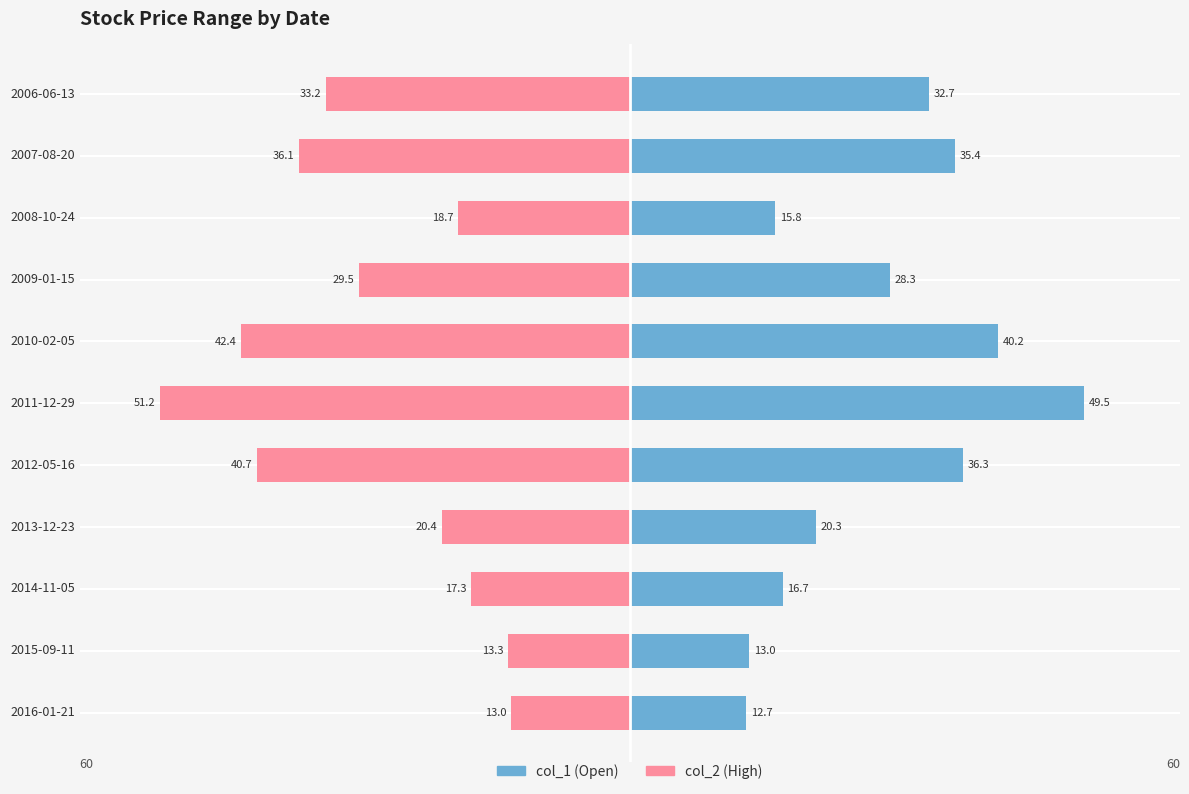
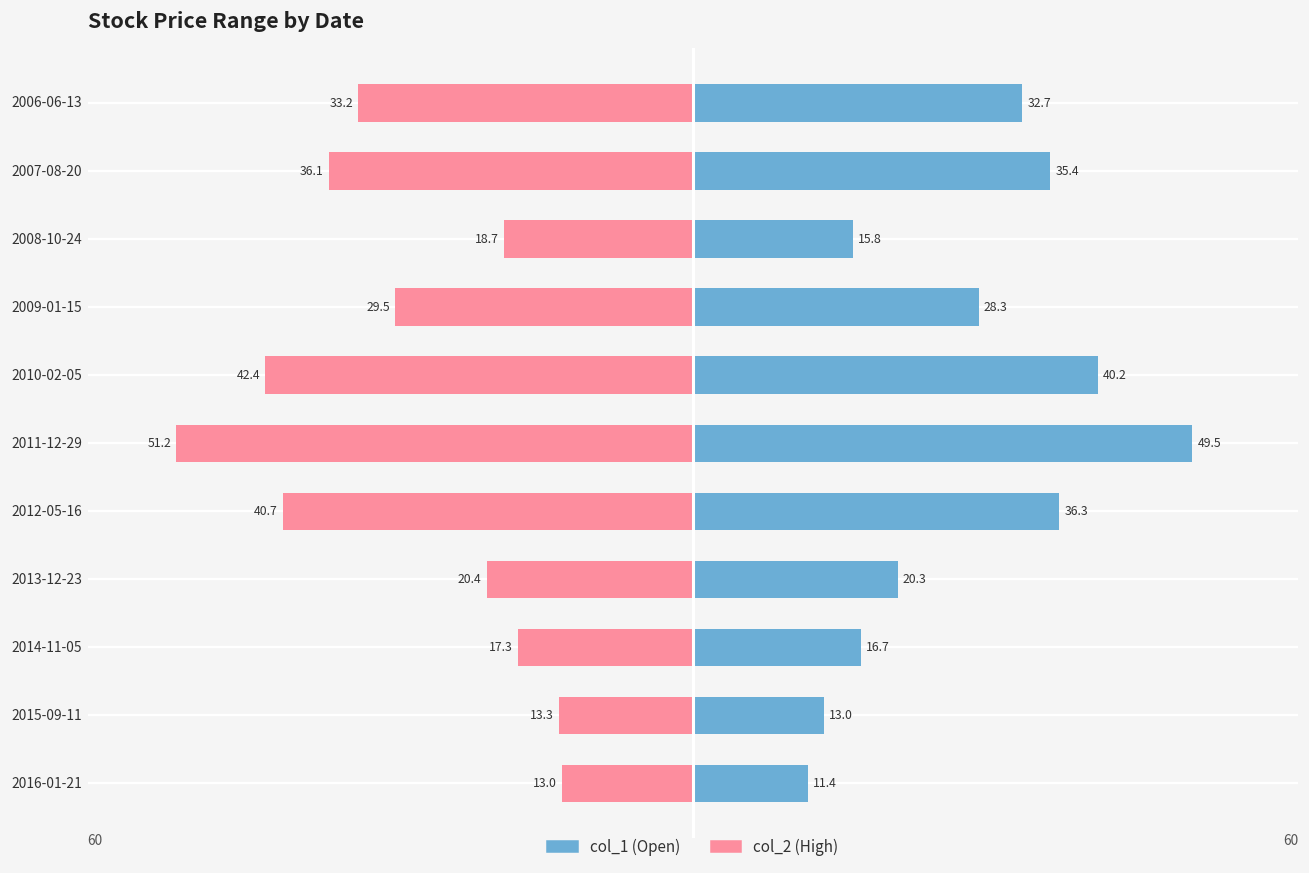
  {
    "col_1 (Open)": {
      "2006-06-13": 32.7,
      "2007-08-20": 35.4,
      "2008-10-24": 15.8,
      "2009-01-15": 28.3,
      "2010-02-05": 40.2,
      "2011-12-29": 49.5,
      "2012-05-16": 36.3,
      "2013-12-23": 20.3,
      "2014-11-05": 16.7,
      "2015-09-11": 13.0,
-     "2016-01-21": 12.7
+     "2016-01-21": 11.4
    }
  }
